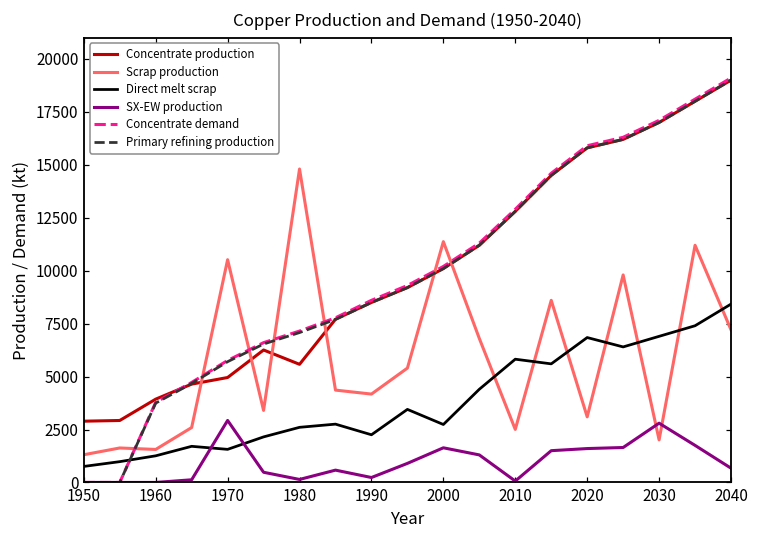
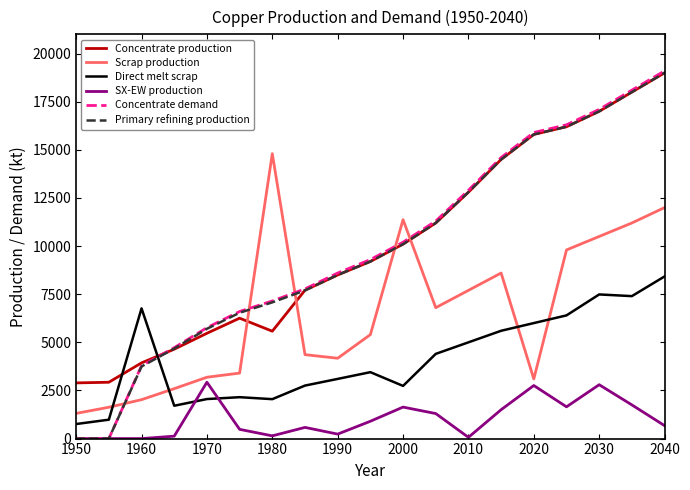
  {
    "Concentrate production": {
      "1950": 2900,
      "1960": 3900,
-     "1970": 5000,
+     "1970": 5500,
      "1980": 5600
    },
    "Scrap production": {
      "1950": 1300,
-     "1960": 1600,
-     "1970": 10500,
+     "1960": 2000,
+     "1970": 3200,
      "1980": 14800,
      "1990": 4200,
      "2000": 11400,
-     "2010": 2500,
+     "2010": 7700,
      "2020": 3100,
-     "2030": 2000,
-     "2040": 7200
+     "2030": 10500,
+     "2040": 12000
    },
    "Direct melt scrap": {
      "1950": 800,
-     "1960": 1300,
-     "1970": 1600,
-     "1980": 2600,
-     "1990": 2300,
+     "1960": 6800,
+     "1970": 2100,
+     "1980": 2000,
+     "1990": 3100,
      "2000": 2700,
-     "2010": 5800,
-     "2020": 6800,
-     "2030": 6900,
+     "2010": 5000,
+     "2020": 6000,
+     "2030": 7500,
      "2040": 8400
    },
    "SX-EW production": {
      "1960": 0,
      "1970": 2900,
      "1980": 100,
      "1990": 200,
      "2000": 1600,
      "2010": 100,
-     "2020": 1600,
+     "2020": 2800,
      "2030": 2800,
      "2040": 700
    }
  }
